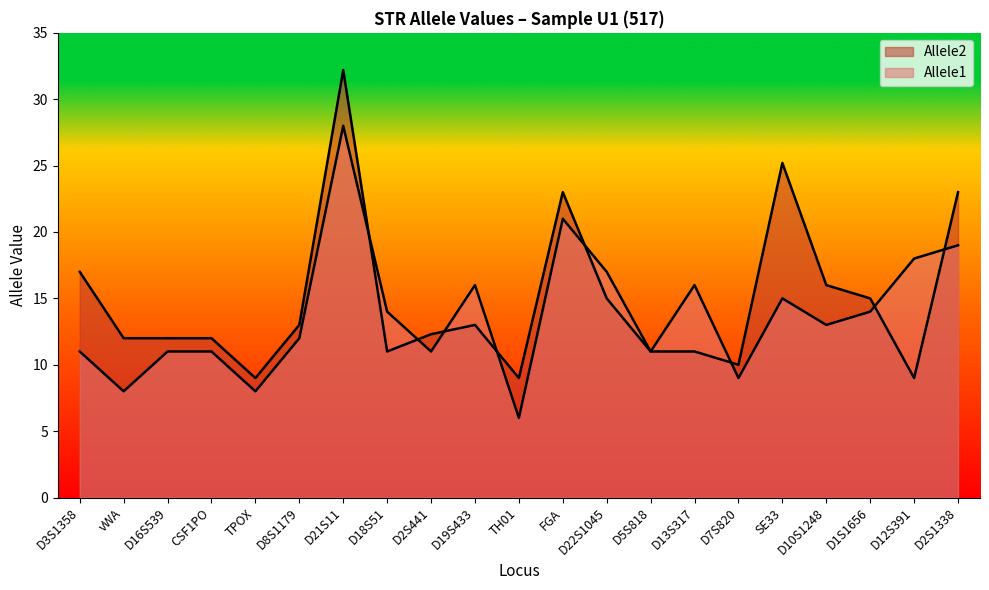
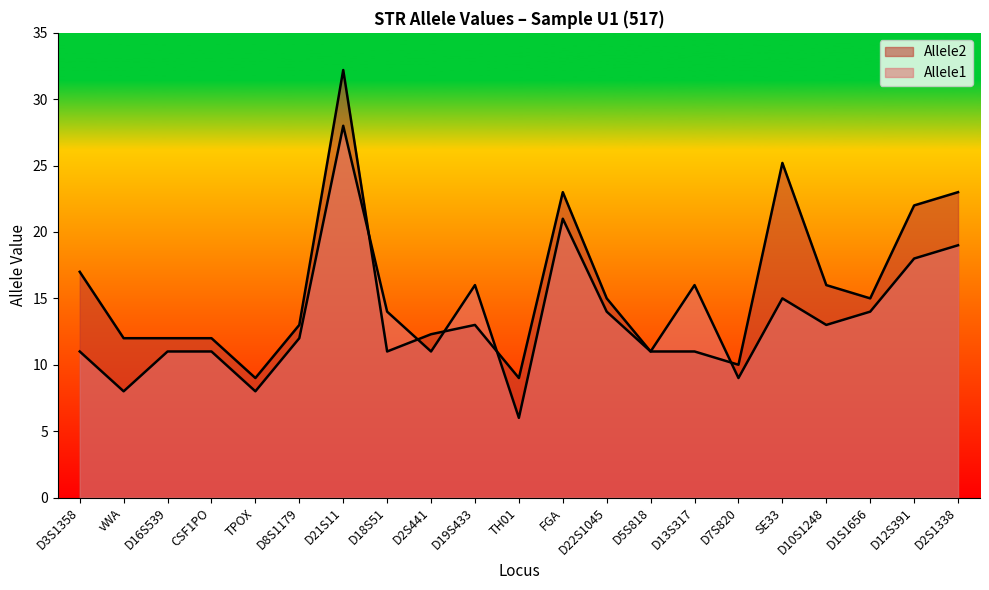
  {
    "Allele2": {
      "D3S1358": 17,
      "vWA": 12,
      "D16S539": 12,
      "CSF1PO": 12,
      "TPOX": 9,
      "D8S1179": 13,
      "D21S11": 32.2,
      "D18S51": 11,
      "D2S441": 12.3,
      "D19S433": 13,
      "TH01": 9,
      "FGA": 23,
      "D22S1045": 15,
      "D13S317": 11,
      "D7S820": 10,
      "SE33": 25.2,
      "D10S1248": 16,
      "D1S1656": 15,
-     "D12S391": 9,
+     "D12S391": 22,
      "D2S1338": 23
    },
    "Allele1": {
      "D3S1358": 11,
      "vWA": 8,
      "D16S539": 11,
      "CSF1PO": 11,
      "TPOX": 8,
      "D8S1179": 12,
      "D21S11": 28,
      "D18S51": 14,
      "D2S441": 11,
      "D19S433": 16,
      "TH01": 6,
      "FGA": 21,
-     "D22S1045": 17,
+     "D22S1045": 14,
      "D13S317": 16,
      "D7S820": 9,
      "SE33": 15,
      "D10S1248": 13,
      "D1S1656": 14,
      "D12S391": 18,
      "D2S1338": 19
    }
  }
